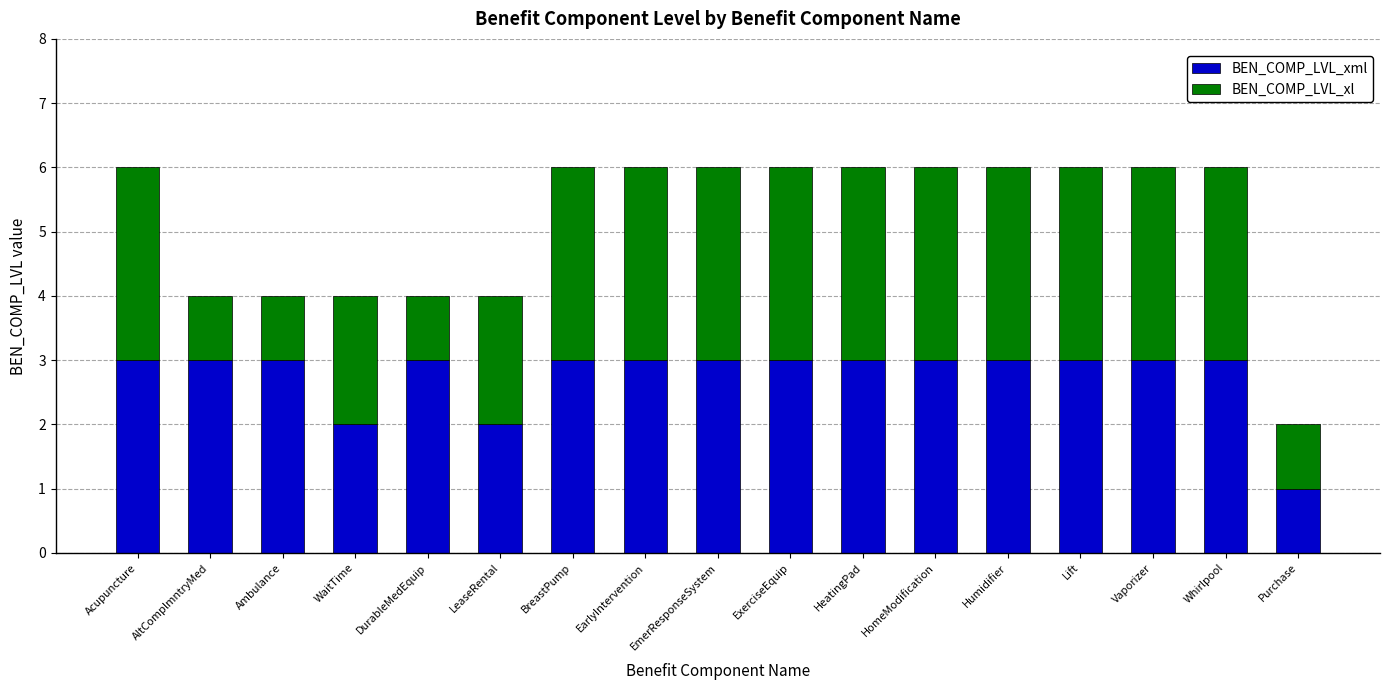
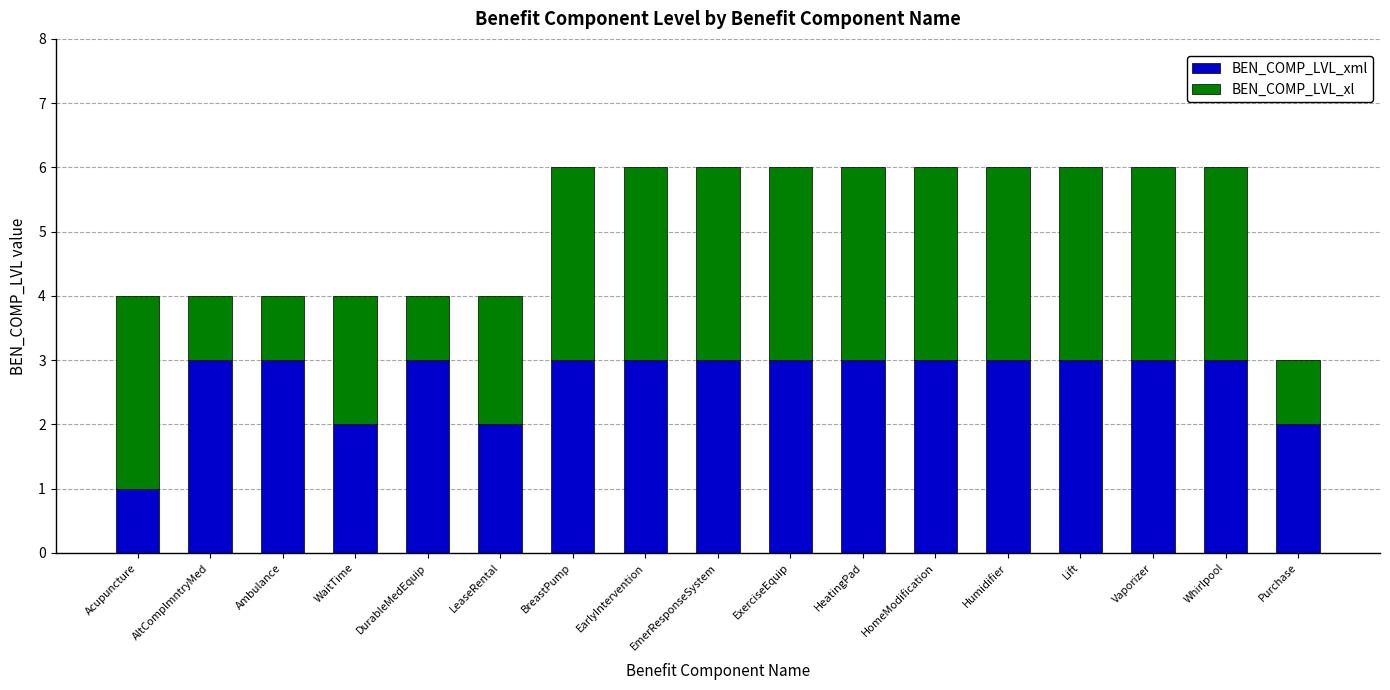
  {
    "BEN_COMP_LVL_xml": {
-     "Acupuncture": 3,
+     "Acupuncture": 1,
      "AltComplmntryMed": 3,
      "Ambulance": 3,
      "WaitTime": 2,
      "DurableMedEquip": 3,
      "LeaseRental": 2,
      "BreastPump": 3,
      "EarlyIntervention": 3,
      "EmerResponseSystem": 3,
      "ExerciseEquip": 3,
      "HeatingPad": 3,
      "HomeModification": 3,
      "Humidifier": 3,
      "Lift": 3,
      "Vaporizer": 3,
      "Whirlpool": 3,
-     "Purchase": 1
+     "Purchase": 2
    },
    "BEN_COMP_LVL_xl": {
      "Acupuncture": 3,
      "AltComplmntryMed": 1,
      "Ambulance": 1,
      "WaitTime": 2,
      "DurableMedEquip": 1,
      "LeaseRental": 2,
      "BreastPump": 3,
      "EarlyIntervention": 3,
      "EmerResponseSystem": 3,
      "ExerciseEquip": 3,
      "HeatingPad": 3,
      "HomeModification": 3,
      "Humidifier": 3,
      "Lift": 3,
      "Vaporizer": 3,
      "Whirlpool": 3,
      "Purchase": 1
    }
  }
